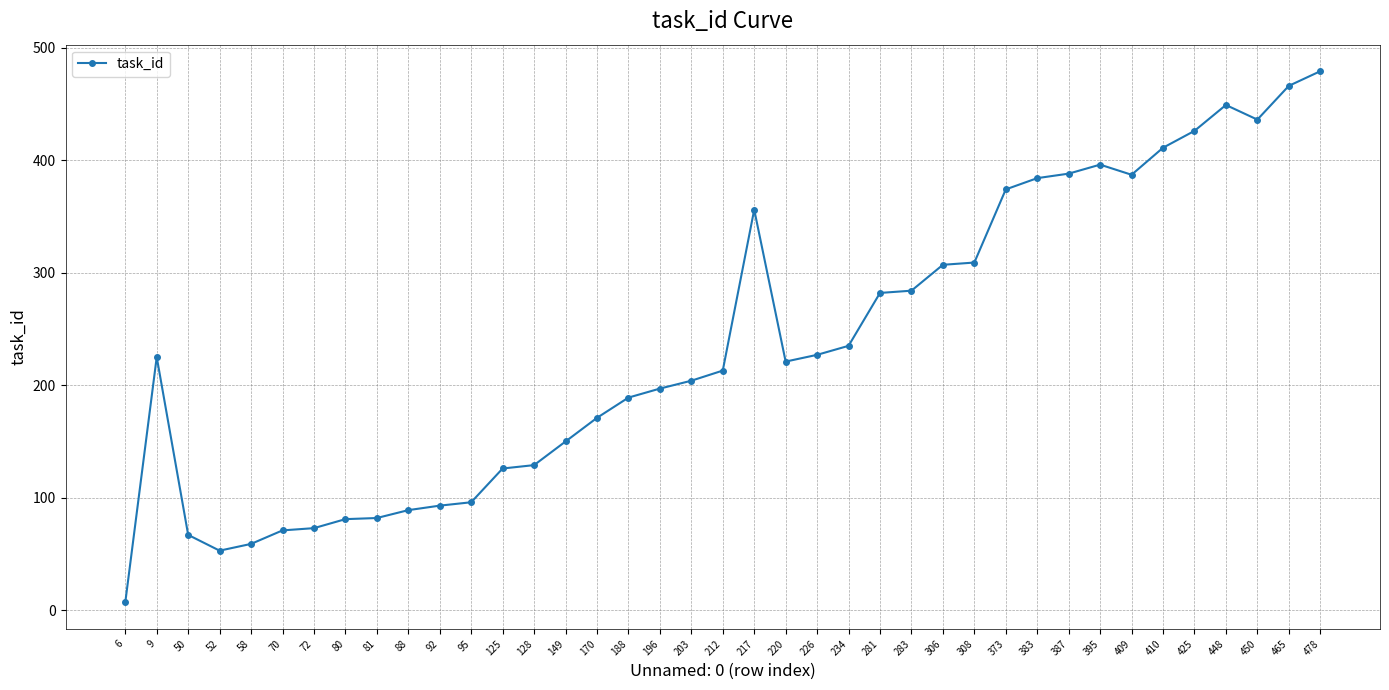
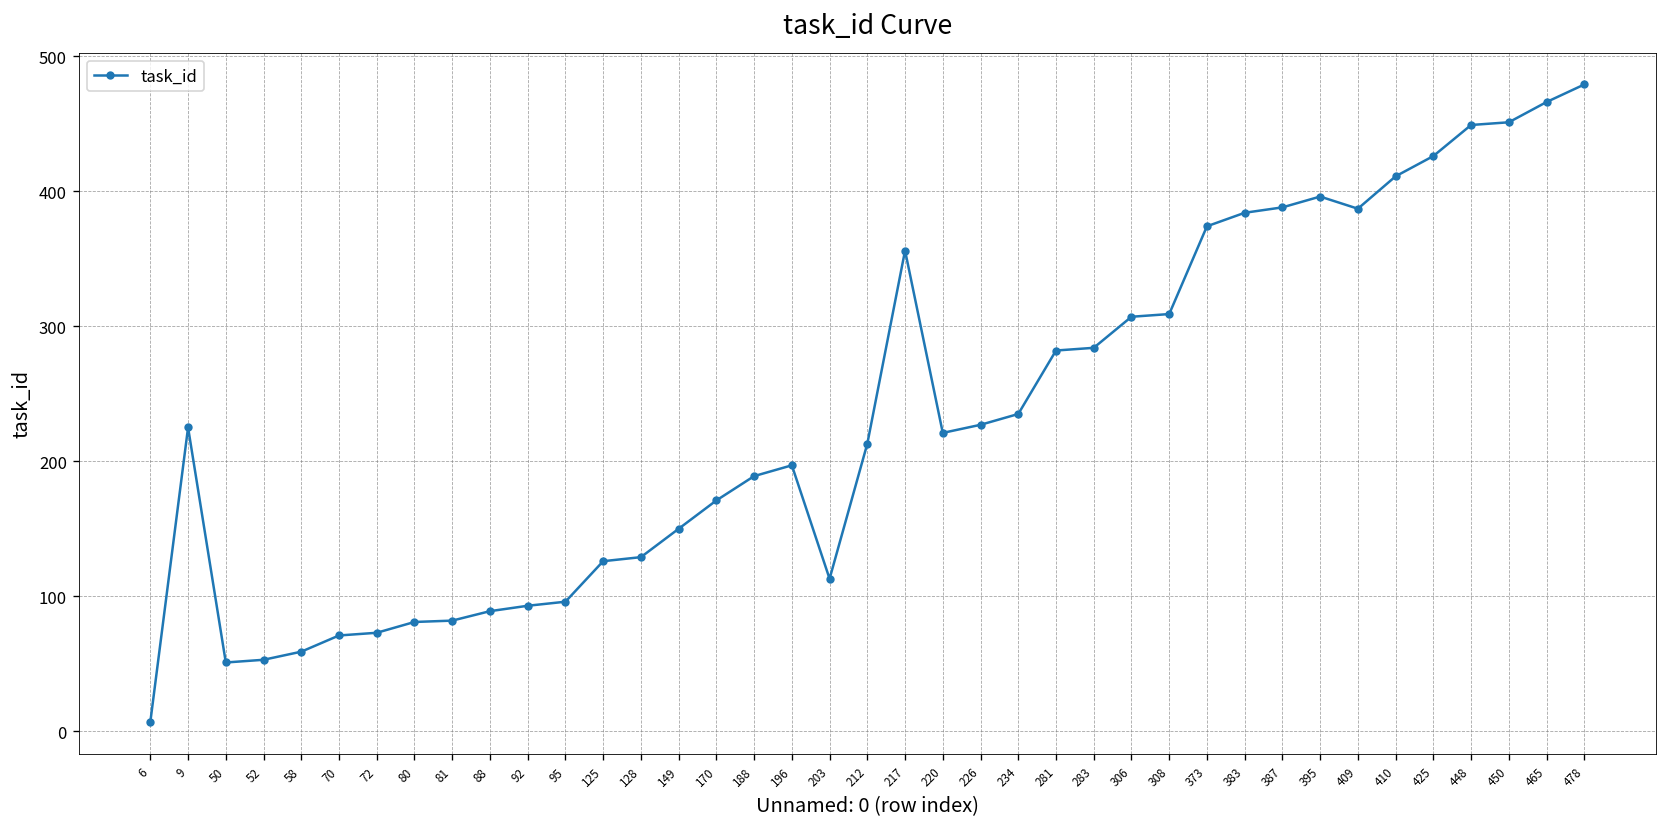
  {
    "6": 7,
    "9": 225,
-   "50": 67,
+   "50": 51,
    "52": 53,
    "58": 59,
    "70": 71,
    "72": 73,
    "80": 81,
    "81": 82,
    "88": 89,
    "92": 93,
    "95": 96,
    "125": 126,
    "128": 129,
    "149": 150,
    "170": 171,
    "188": 189,
    "196": 197,
-   "203": 204,
+   "203": 113,
    "212": 213,
    "217": 356,
    "220": 221,
    "226": 227,
    "234": 235,
    "281": 282,
    "283": 284,
    "306": 307,
    "308": 309,
    "373": 374,
    "383": 384,
    "387": 388,
    "395": 396,
    "409": 387,
    "410": 411,
    "425": 426,
    "448": 449,
-   "450": 436,
+   "450": 451,
    "465": 466,
    "478": 479
  }
